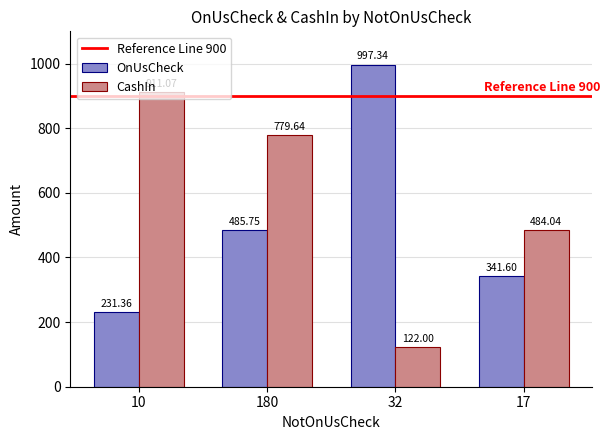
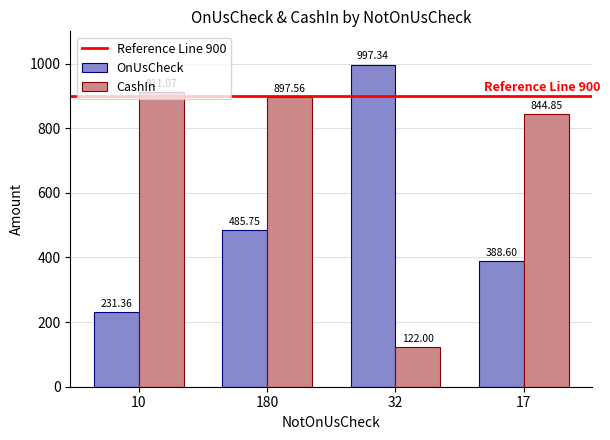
  {
    "OnUsCheck": {
      "10": 231.36,
      "180": 485.75,
      "32": 997.34,
-     "17": 341.60
+     "17": 388.60
    },
    "CashIn": {
-     "180": 779.64,
+     "180": 897.56,
      "32": 122.00,
-     "17": 484.04
+     "17": 844.85
    }
  }
